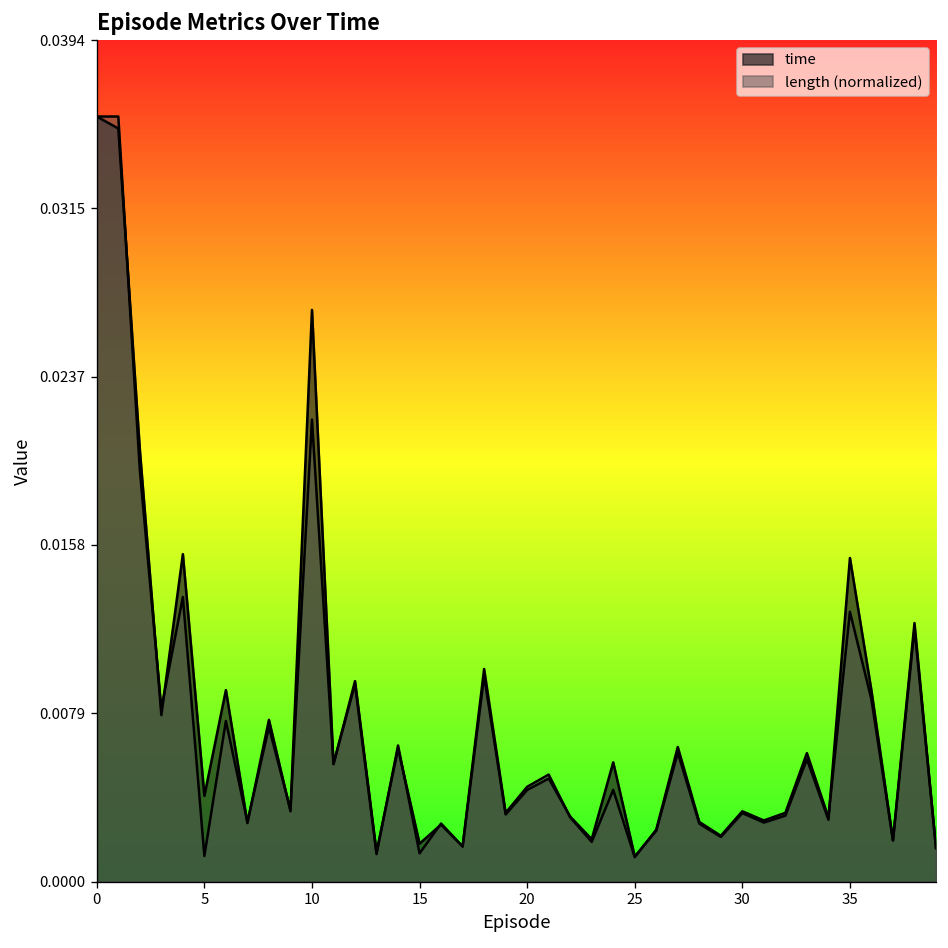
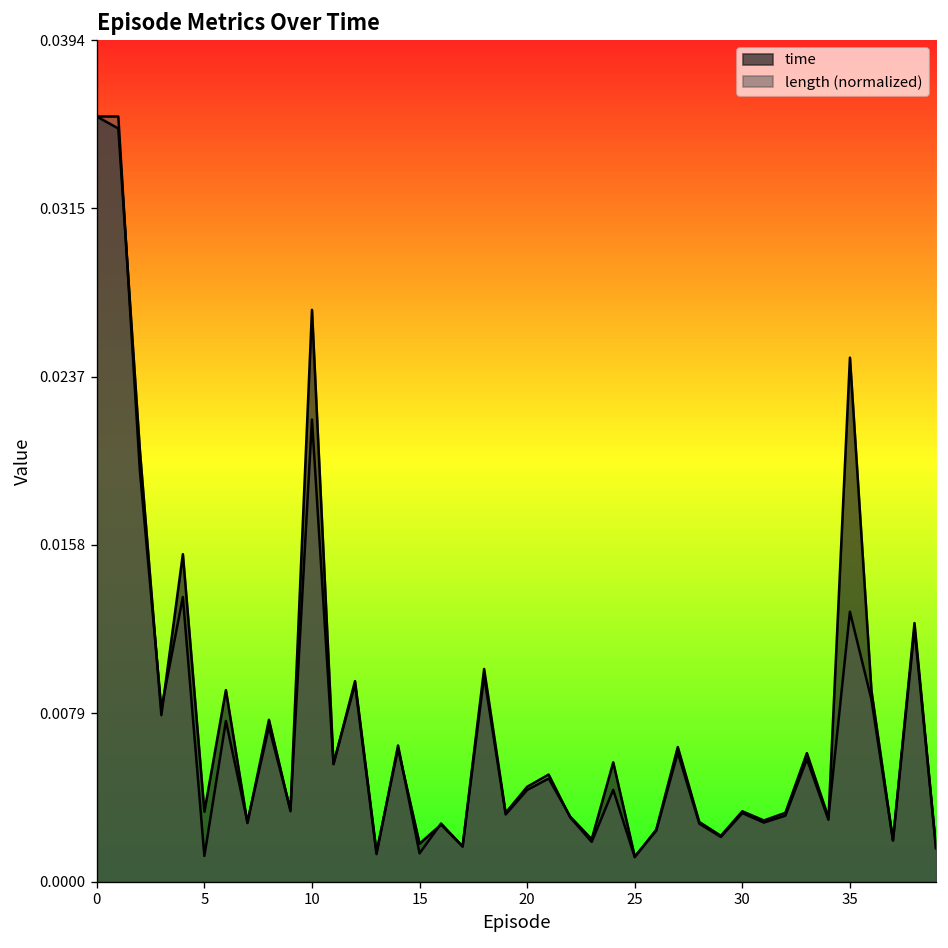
  {
    "time": {
-     "5": 0.0040,
+     "5": 0.0033,
      "10": 0.0268,
      "15": 0.0018,
      "20": 0.0043,
-     "35": 0.0152
+     "35": 0.0245
    },
    "length (normalized)": {
      "5": 0.0012,
      "10": 0.0216,
      "15": 0.0013,
      "20": 0.0044,
      "35": 0.0126
    }
  }
